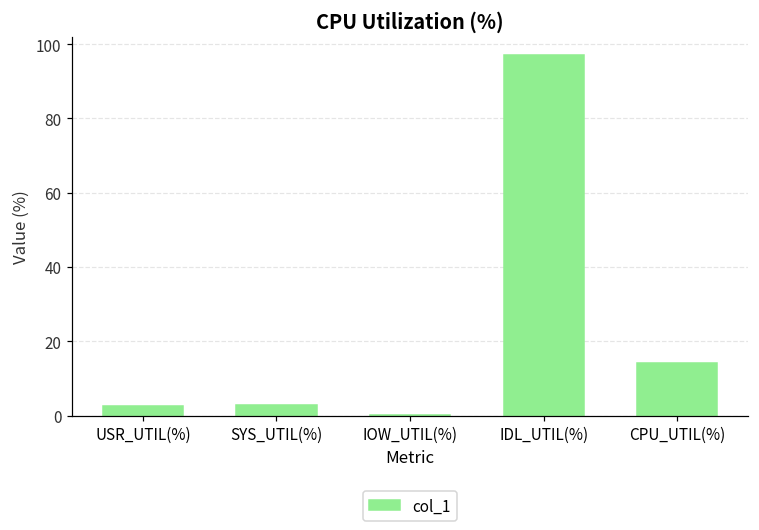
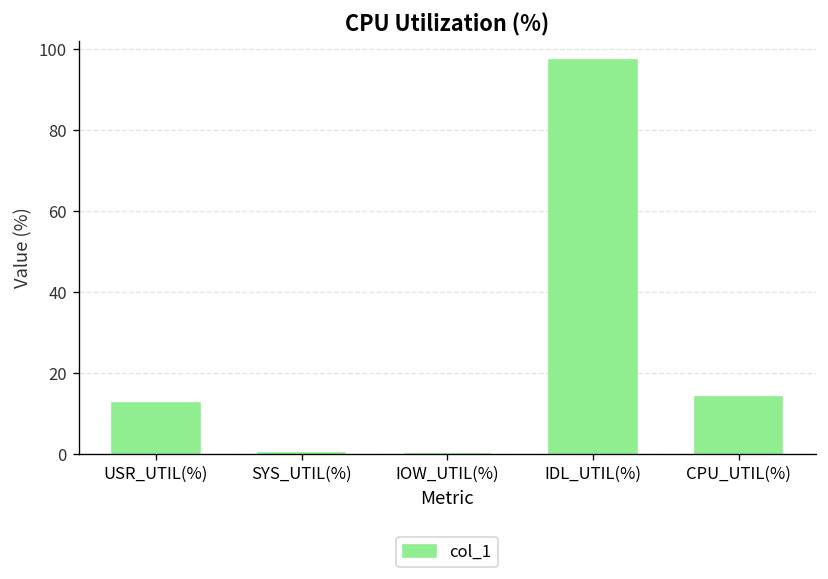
  {
-   "USR_UTIL(%)": 2,
-   "SYS_UTIL(%)": 3,
+   "USR_UTIL(%)": 13,
+   "SYS_UTIL(%)": 0,
    "IDL_UTIL(%)": 97,
    "CPU_UTIL(%)": 14
  }
